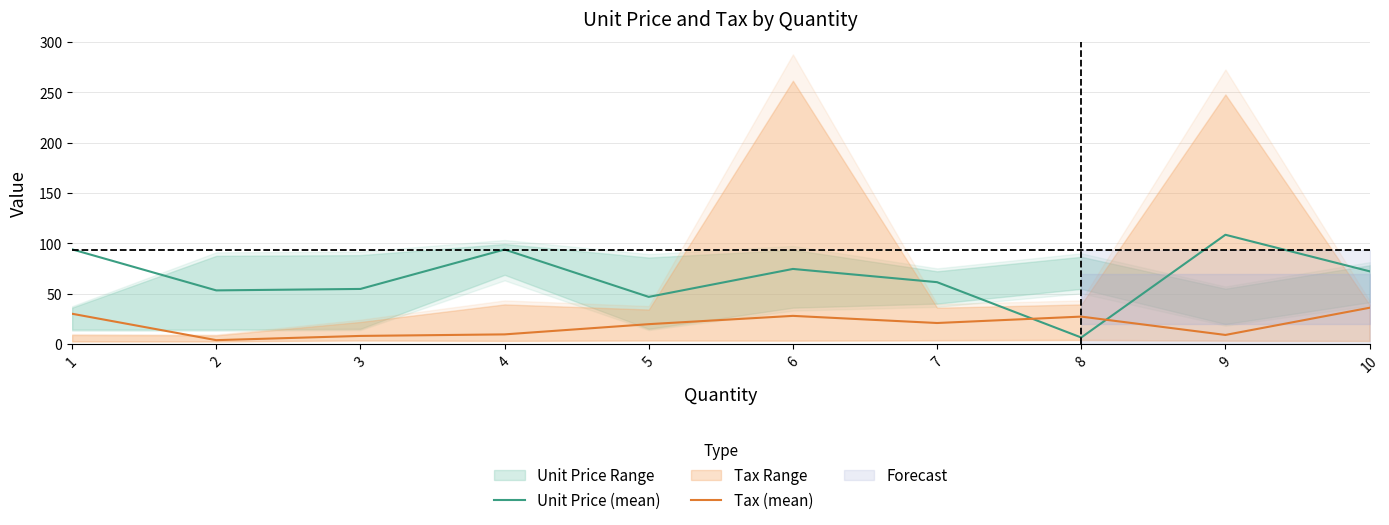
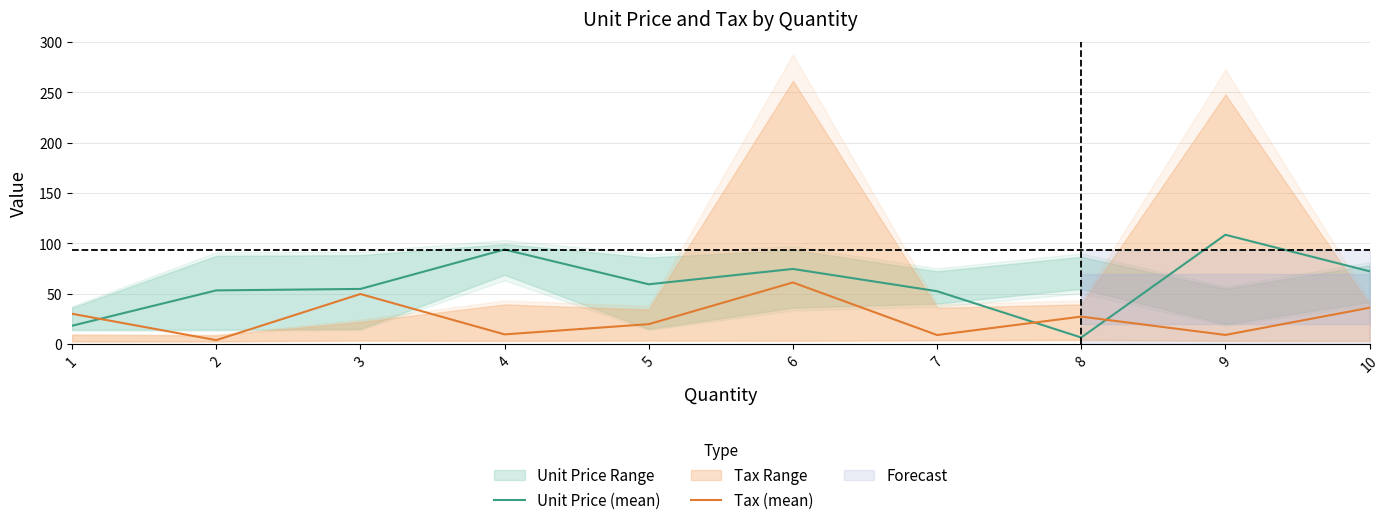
  {
    "Unit Price (mean)": {
-     "1": 94,
+     "1": 18,
      "2": 53,
      "3": 55,
      "4": 94,
-     "5": 47,
+     "5": 59,
      "6": 75,
-     "7": 62,
+     "7": 53,
      "8": 7,
      "9": 109
    },
    "Tax (mean)": {
      "1": 30,
      "2": 4,
-     "3": 8,
+     "3": 50,
      "4": 10,
      "5": 20,
-     "6": 28,
-     "7": 21,
+     "6": 61,
+     "7": 9,
      "8": 27,
      "9": 9,
      "10": 36
    }
  }
